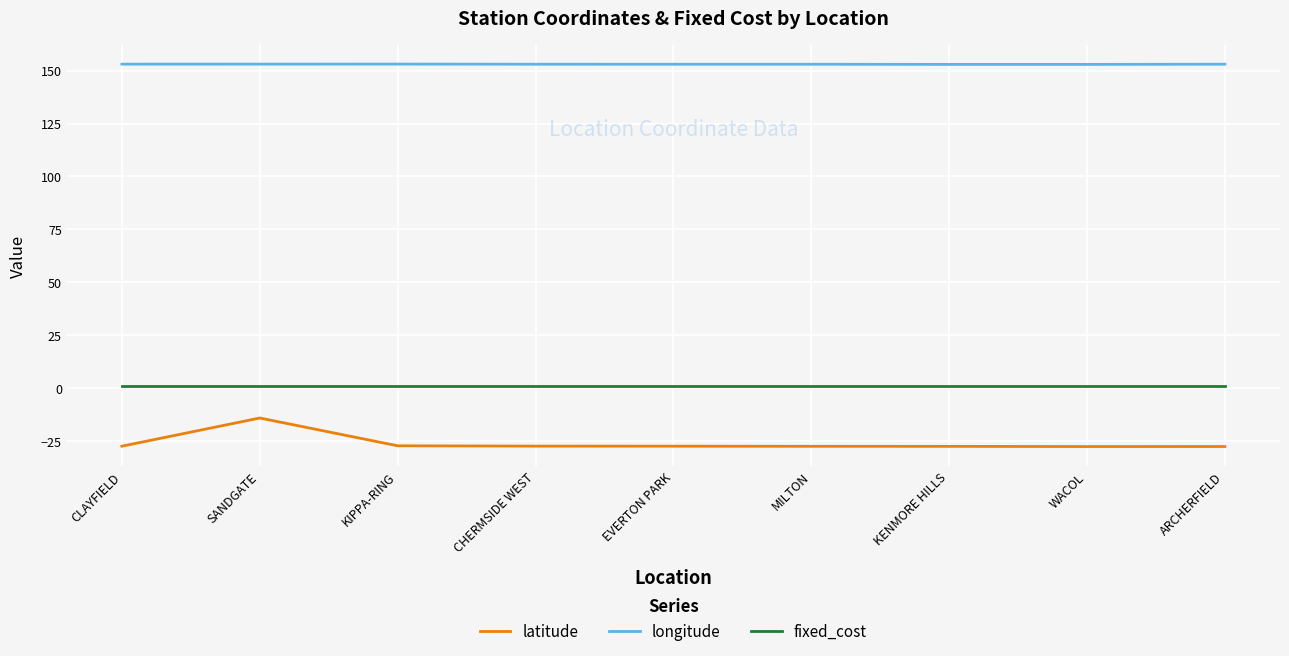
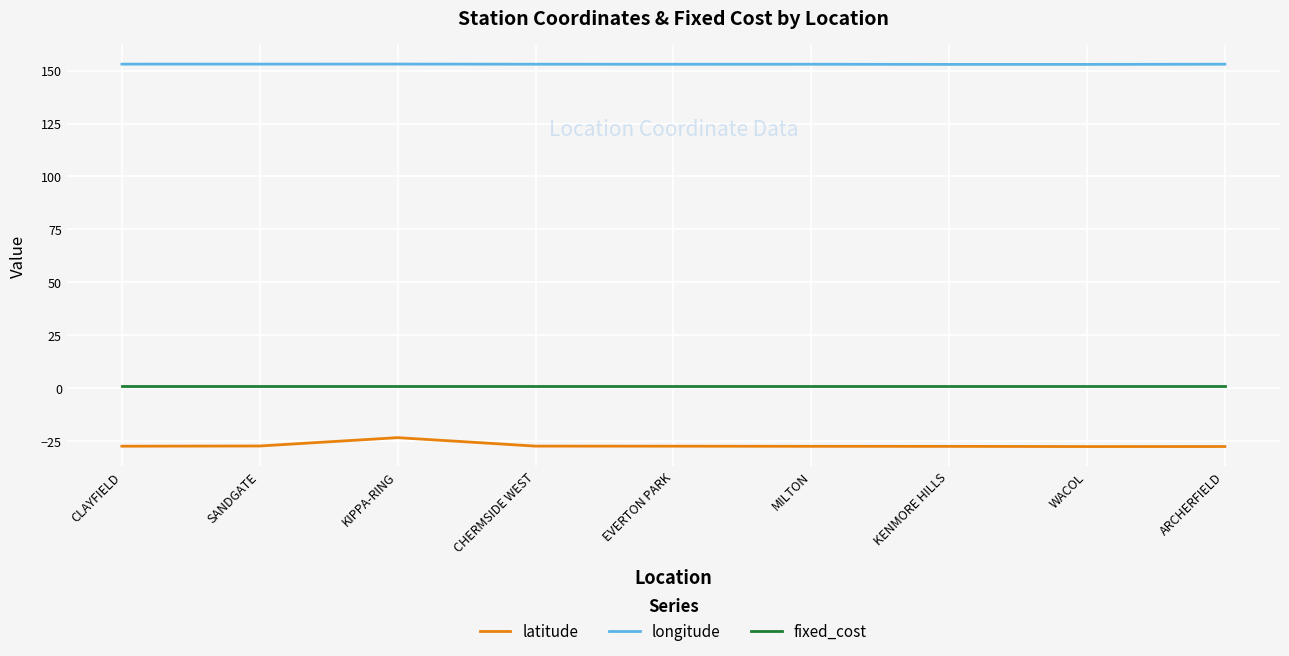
  {
    "latitude": {
      "CLAYFIELD": -27,
-     "SANDGATE": -14,
-     "KIPPA-RING": -27,
+     "SANDGATE": -27,
+     "KIPPA-RING": -23,
      "CHERMSIDE WEST": -27,
      "EVERTON PARK": -27,
      "MILTON": -27,
      "KENMORE HILLS": -27,
      "WACOL": -28,
      "ARCHERFIELD": -28
    },
    "longitude": {
      "CLAYFIELD": 153,
      "SANDGATE": 153,
      "KIPPA-RING": 153,
      "CHERMSIDE WEST": 153,
      "EVERTON PARK": 153,
      "MILTON": 153,
      "KENMORE HILLS": 153,
      "WACOL": 153,
      "ARCHERFIELD": 153
    },
    "fixed_cost": {
      "CLAYFIELD": 1,
      "SANDGATE": 1,
      "KIPPA-RING": 1,
      "CHERMSIDE WEST": 1,
      "EVERTON PARK": 1,
      "MILTON": 1,
      "KENMORE HILLS": 1,
      "WACOL": 1,
      "ARCHERFIELD": 1
    }
  }
